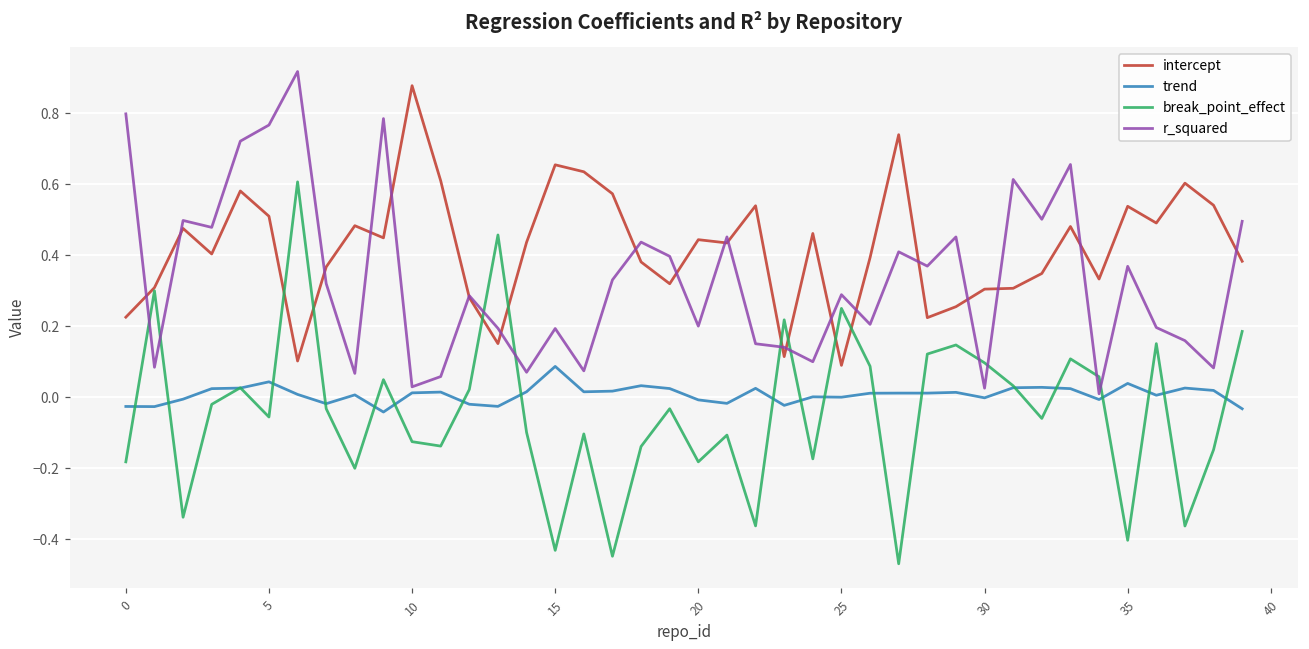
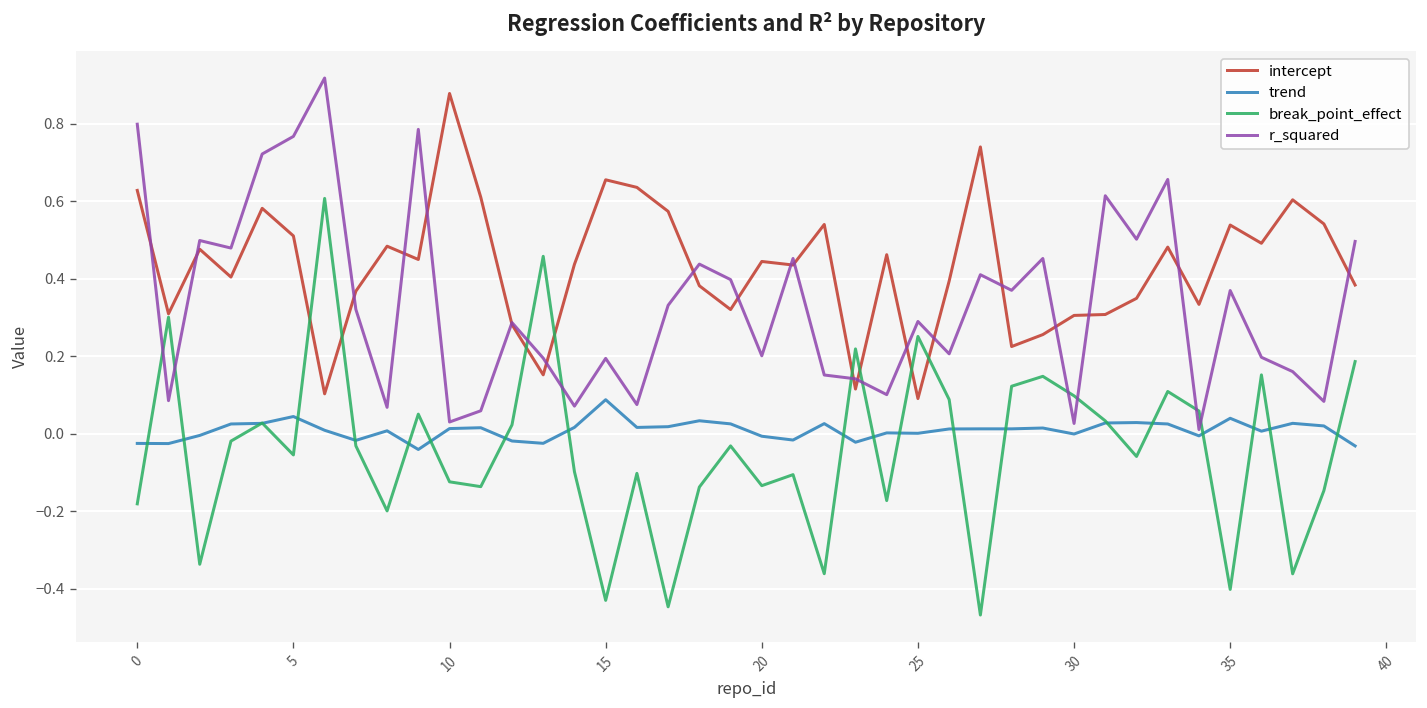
  {
    "intercept": {
-     "0": 0.23,
+     "0": 0.63,
      "5": 0.51,
      "10": 0.88,
      "15": 0.65,
      "20": 0.44,
      "25": 0.09,
      "30": 0.30,
      "35": 0.54
    },
    "trend": {
      "0": -0.03,
      "5": 0.04,
      "10": 0.01,
      "15": 0.09,
      "20": -0.01,
      "25": 0.00,
      "30": 0.00,
      "35": 0.04
    },
    "break_point_effect": {
      "0": -0.18,
      "5": -0.06,
      "10": -0.12,
      "15": -0.43,
-     "20": -0.18,
+     "20": -0.13,
      "25": 0.25,
      "30": 0.10,
      "35": -0.40
    },
    "r_squared": {
      "0": 0.80,
      "5": 0.77,
      "10": 0.03,
      "15": 0.19,
      "20": 0.20,
      "25": 0.29,
      "30": 0.03,
      "35": 0.37
    }
  }
